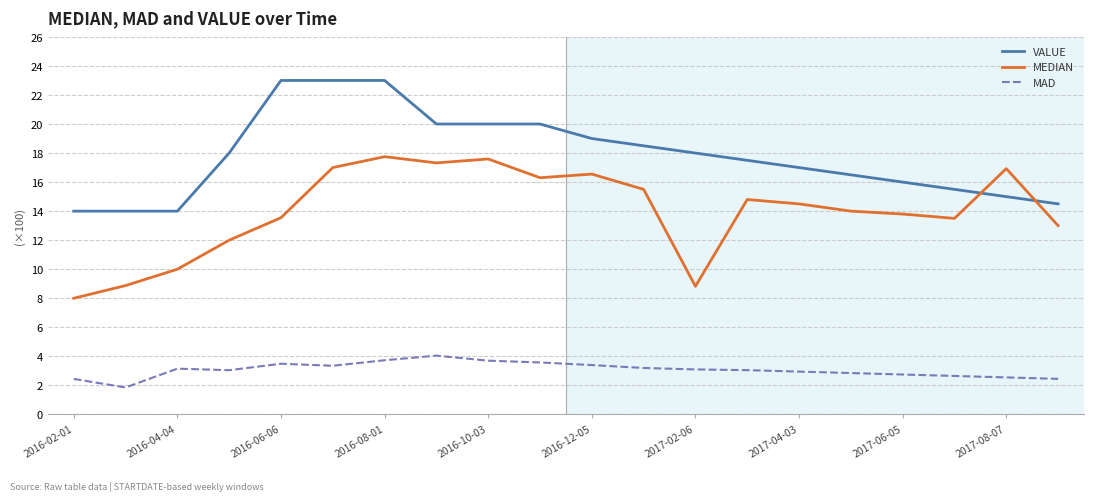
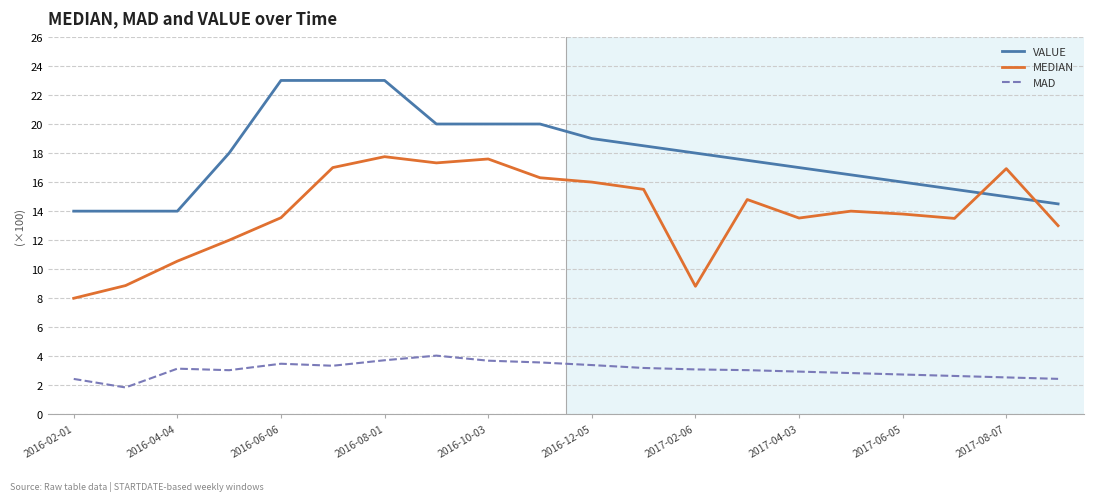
  {
    "MEDIAN": {
      "2016-02-01": 8.0,
-     "2016-04-04": 10.0,
+     "2016-04-04": 10.6,
      "2016-06-06": 13.5,
      "2016-08-01": 17.8,
      "2016-10-03": 17.6,
-     "2016-12-05": 16.6,
+     "2016-12-05": 16.0,
      "2017-02-06": 8.8,
-     "2017-04-03": 14.5,
+     "2017-04-03": 13.5,
      "2017-06-05": 13.8,
      "2017-08-07": 16.9
    }
  }
